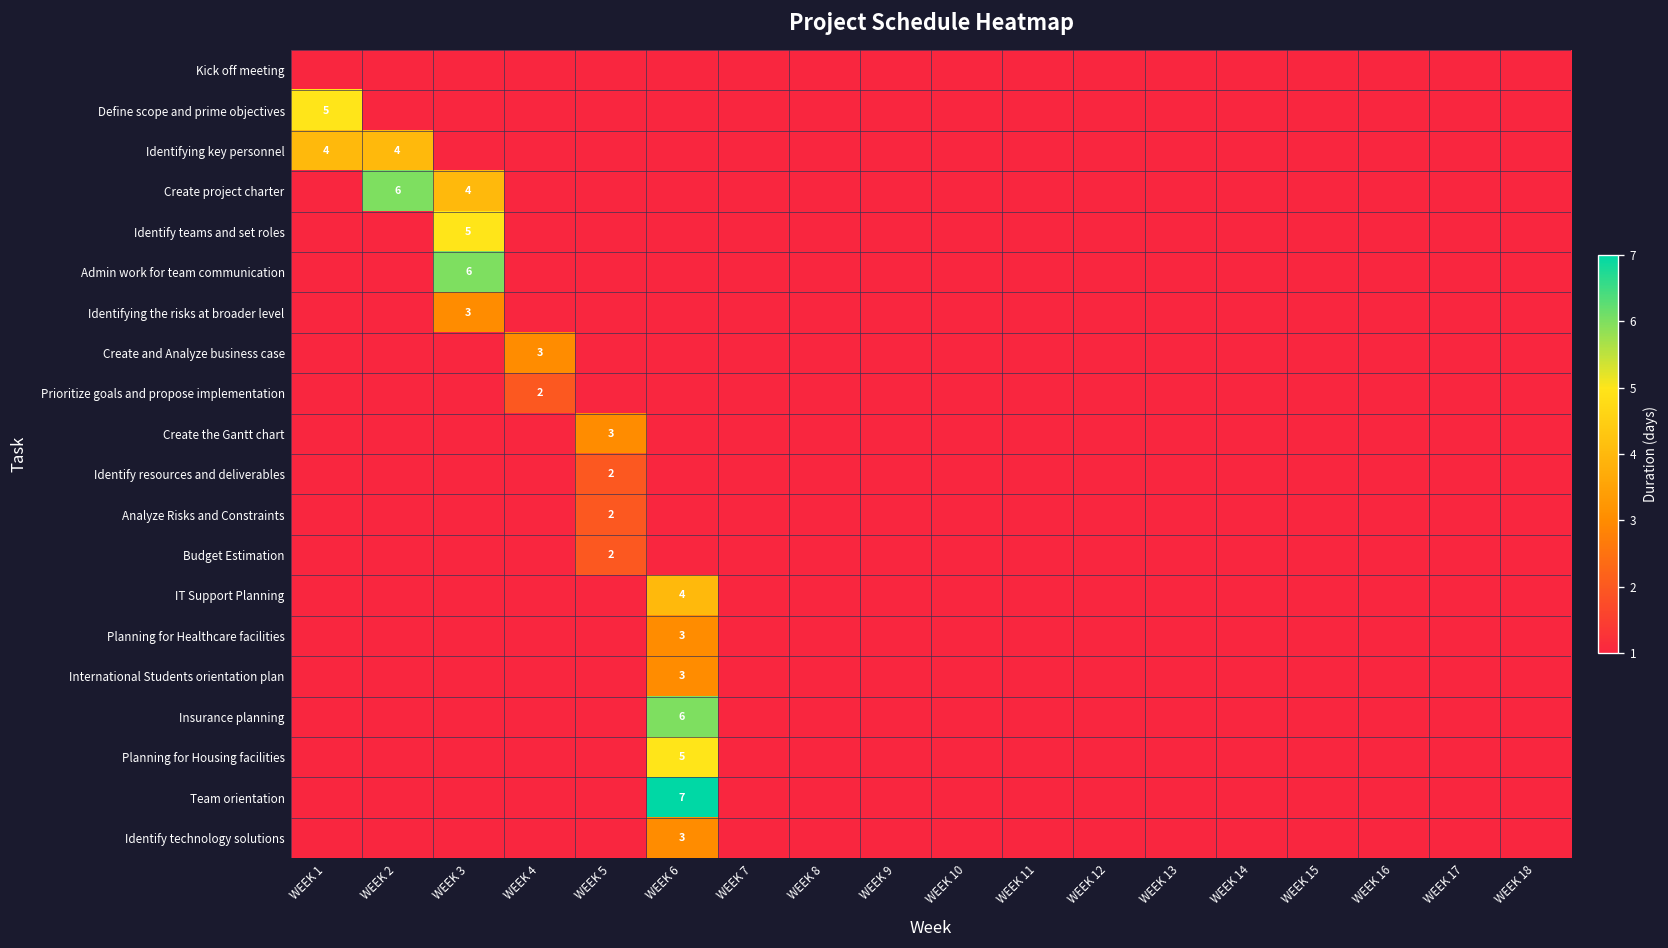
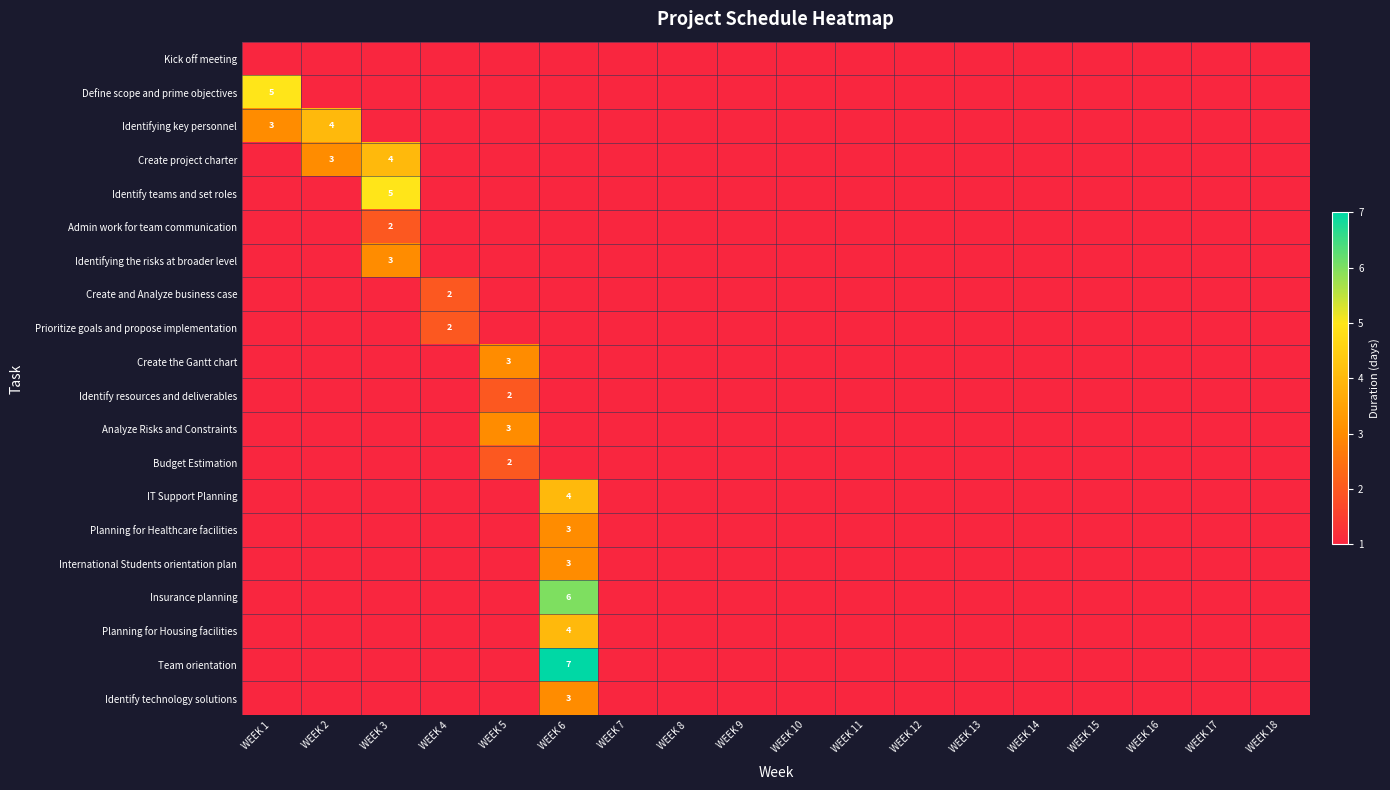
  {
    "Define scope and prime objectives": {
      "WEEK 1": 5
    },
    "Identifying key personnel": {
-     "WEEK 1": 4,
+     "WEEK 1": 3,
      "WEEK 2": 4
    },
    "Create project charter": {
-     "WEEK 2": 6,
+     "WEEK 2": 3,
      "WEEK 3": 4
    },
    "Identify teams and set roles": {
      "WEEK 3": 5
    },
    "Admin work for team communication": {
-     "WEEK 3": 6
+     "WEEK 3": 2
    },
    "Identifying the risks at broader level": {
      "WEEK 3": 3
    },
    "Create and Analyze business case": {
-     "WEEK 4": 3
+     "WEEK 4": 2
    },
    "Prioritize goals and propose implementation": {
      "WEEK 4": 2
    },
    "Create the Gantt chart": {
      "WEEK 5": 3
    },
    "Identify resources and deliverables": {
      "WEEK 5": 2
    },
    "Analyze Risks and Constraints": {
-     "WEEK 5": 2
+     "WEEK 5": 3
    },
    "Budget Estimation": {
      "WEEK 5": 2
    },
    "IT Support Planning": {
      "WEEK 6": 4
    },
    "Planning for Healthcare facilities": {
      "WEEK 6": 3
    },
    "International Students orientation plan": {
      "WEEK 6": 3
    },
    "Insurance planning": {
      "WEEK 6": 6
    },
    "Planning for Housing facilities": {
-     "WEEK 6": 5
+     "WEEK 6": 4
    },
    "Team orientation": {
      "WEEK 6": 7
    },
    "Identify technology solutions": {
      "WEEK 6": 3
    }
  }
